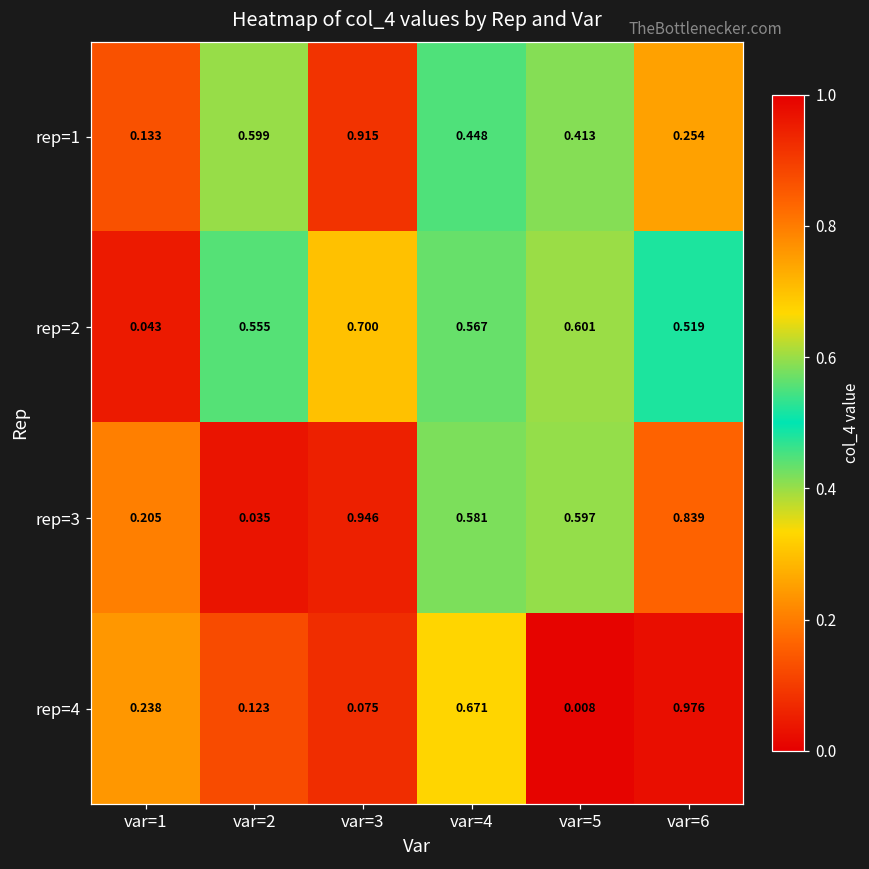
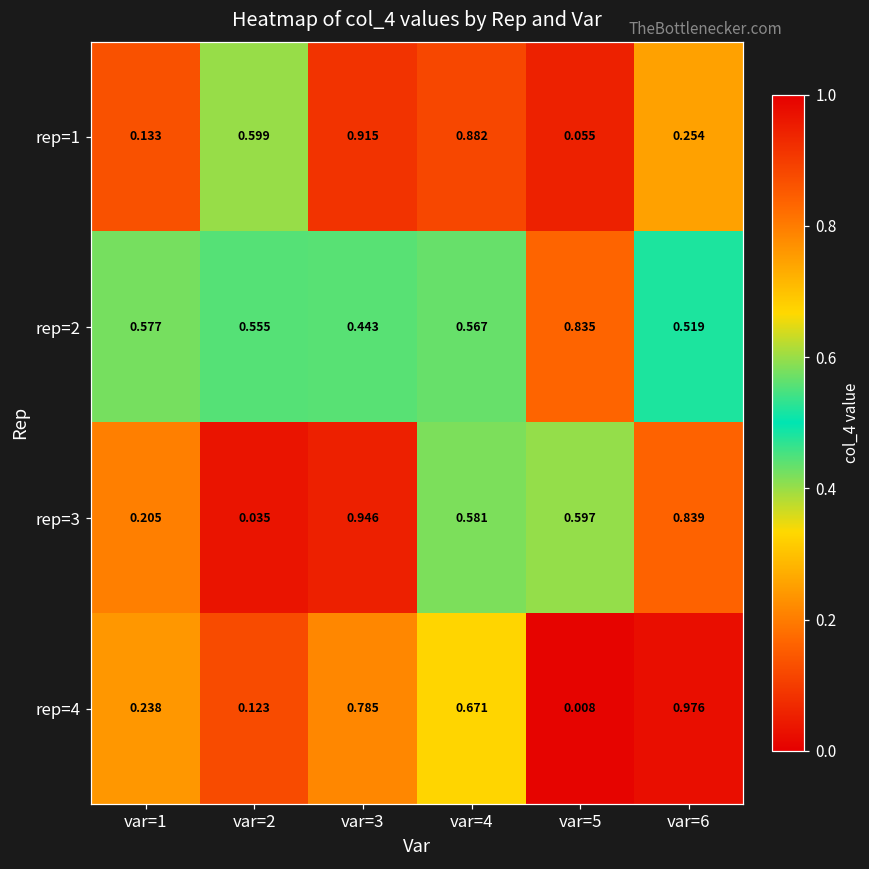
  {
    "rep=1": {
      "var=1": 0.133,
      "var=2": 0.599,
      "var=3": 0.915,
-     "var=4": 0.448,
-     "var=5": 0.413,
+     "var=4": 0.882,
+     "var=5": 0.055,
      "var=6": 0.254
    },
    "rep=2": {
-     "var=1": 0.043,
+     "var=1": 0.577,
      "var=2": 0.555,
-     "var=3": 0.700,
+     "var=3": 0.443,
      "var=4": 0.567,
-     "var=5": 0.601,
+     "var=5": 0.835,
      "var=6": 0.519
    },
    "rep=3": {
      "var=1": 0.205,
      "var=2": 0.035,
      "var=3": 0.946,
      "var=4": 0.581,
      "var=5": 0.597,
      "var=6": 0.839
    },
    "rep=4": {
      "var=1": 0.238,
      "var=2": 0.123,
-     "var=3": 0.075,
+     "var=3": 0.785,
      "var=4": 0.671,
      "var=5": 0.008,
      "var=6": 0.976
    }
  }
